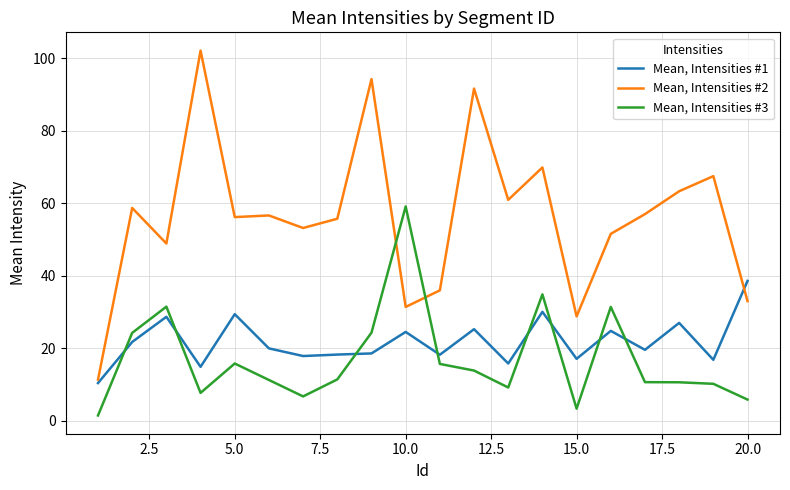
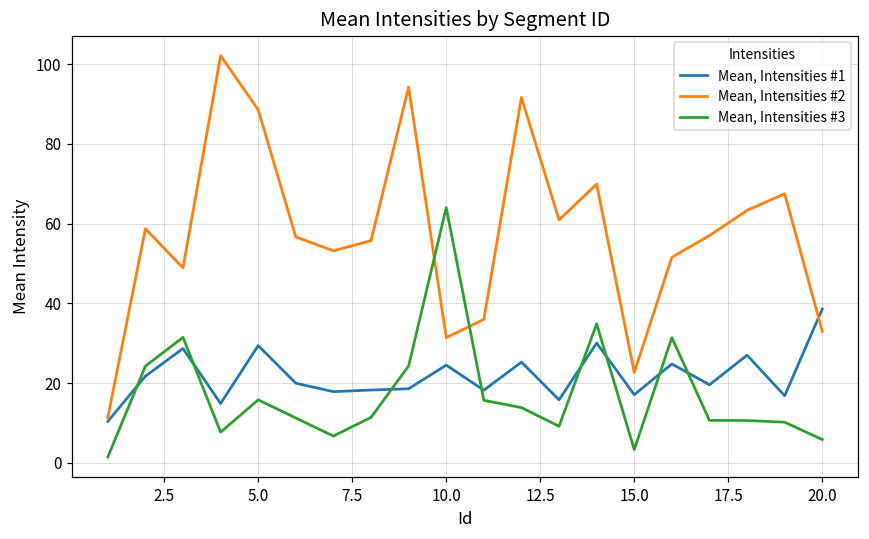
  {
    "Mean, Intensities #1": {
      "5.0": 29,
      "10.0": 25,
      "15.0": 17,
      "20.0": 39
    },
    "Mean, Intensities #2": {
-     "5.0": 56,
+     "5.0": 89,
      "10.0": 31,
-     "15.0": 29,
+     "15.0": 23,
      "20.0": 33
    },
    "Mean, Intensities #3": {
      "5.0": 16,
-     "10.0": 59,
+     "10.0": 64,
      "15.0": 3,
      "20.0": 6
    }
  }
